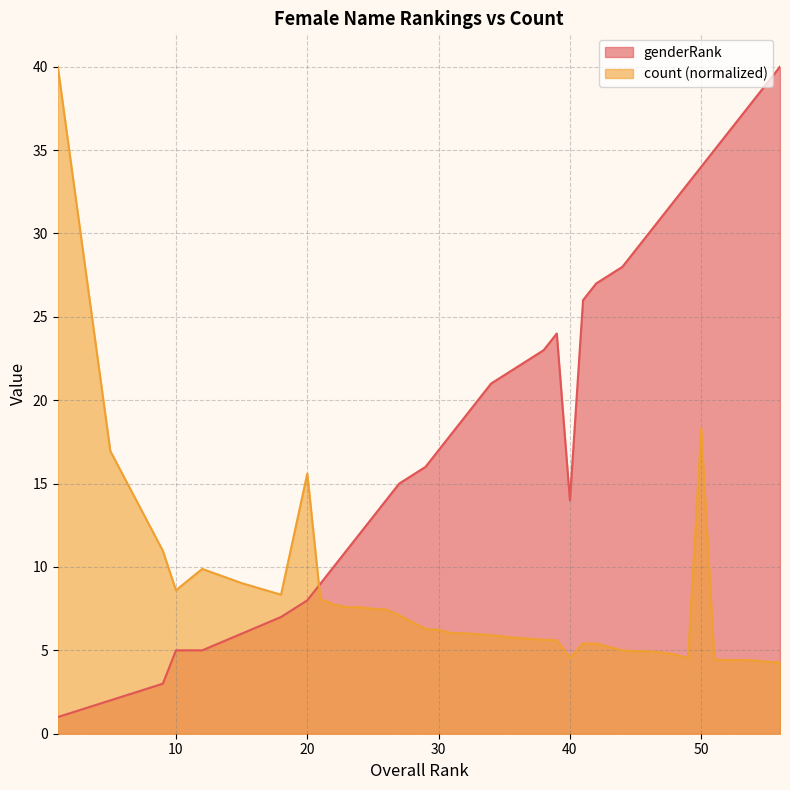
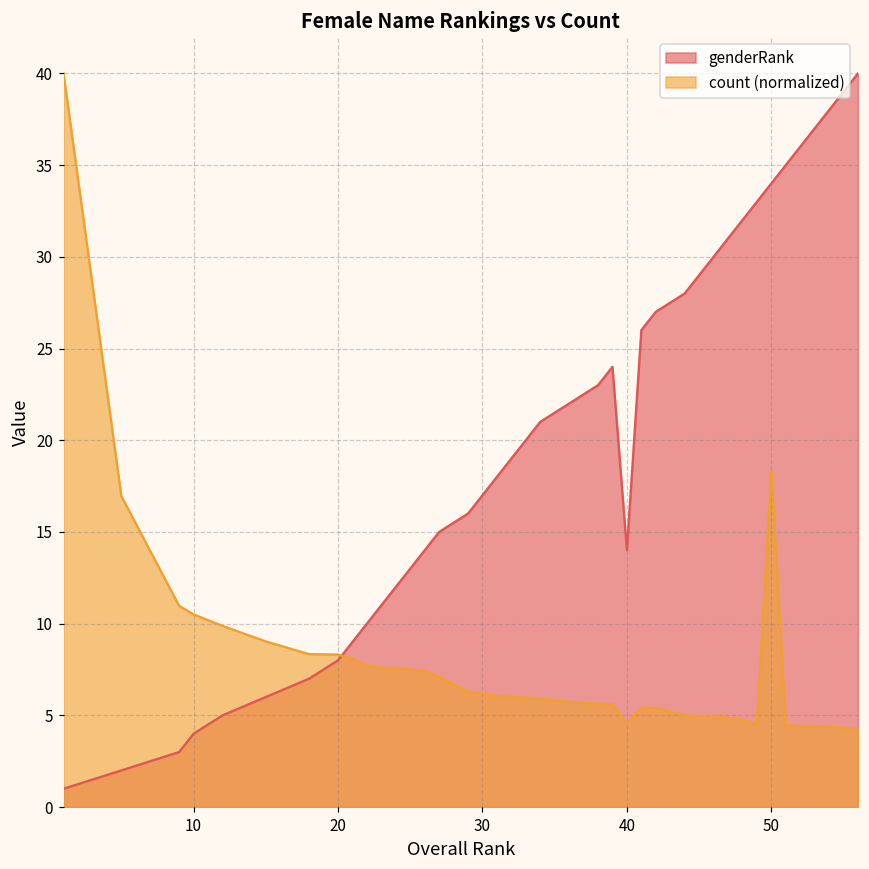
  {
    "genderRank": {
-     "10": 5,
+     "10": 4,
      "20": 8,
      "30": 17,
      "40": 14,
      "50": 34
    },
    "count (normalized)": {
-     "10": 8.6,
-     "20": 15.6,
+     "10": 10.5,
+     "20": 8.3,
      "30": 6.2,
      "40": 4.6,
      "50": 18.3
    }
  }
